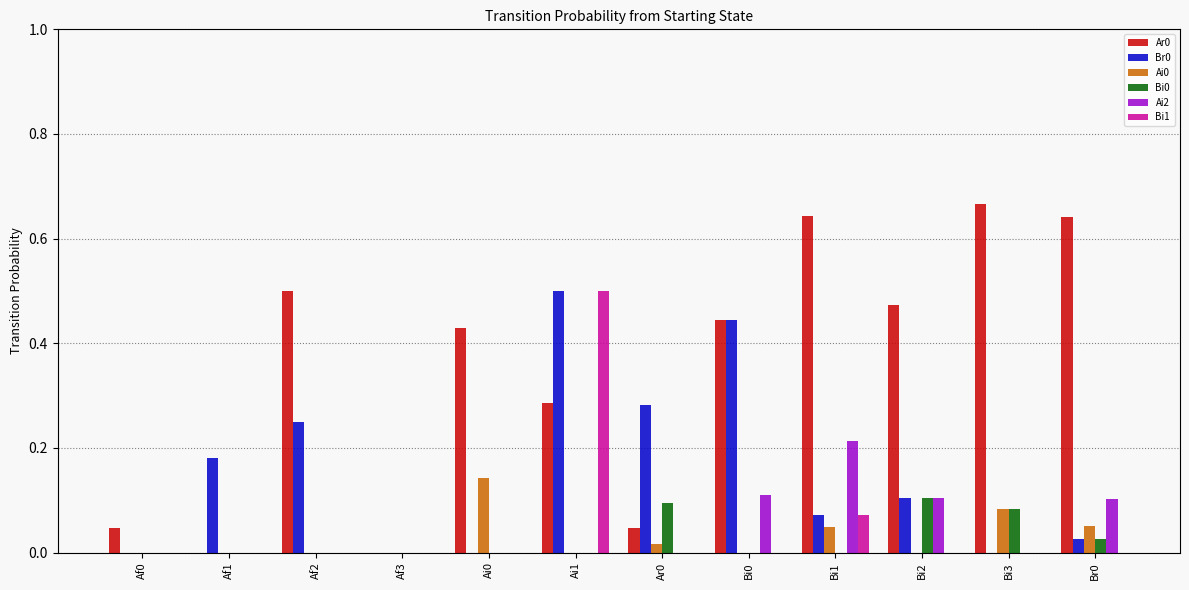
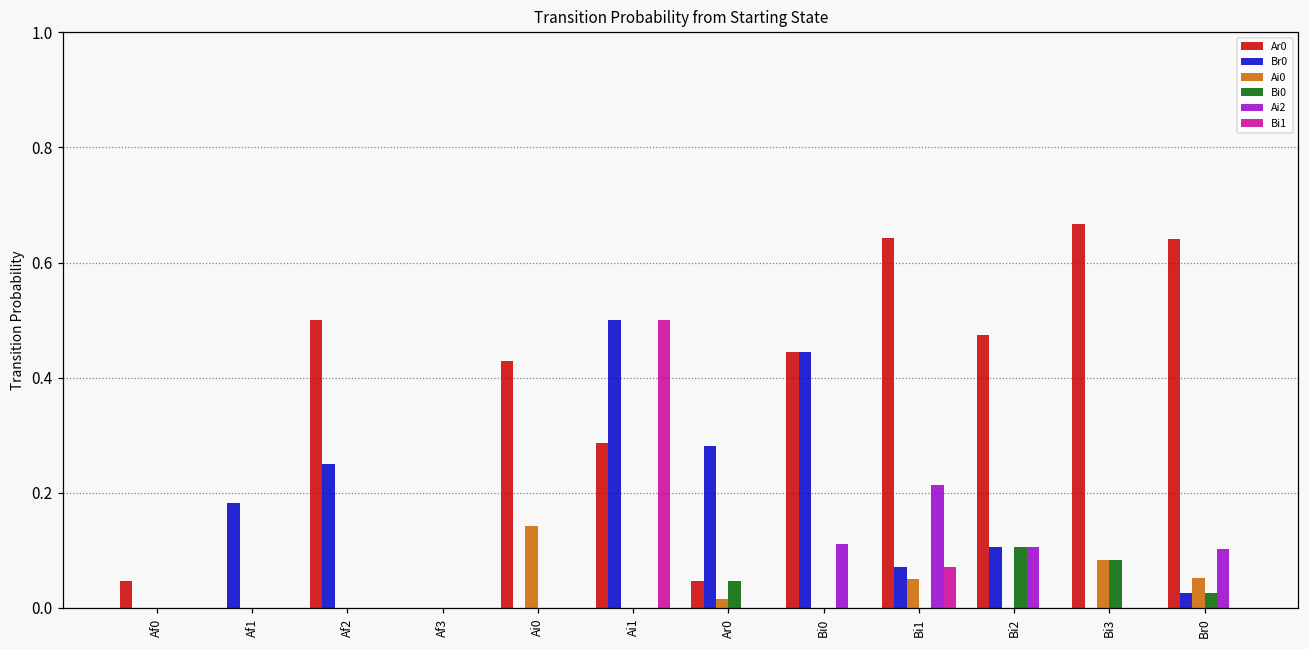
  {
    "Ar0": {
      "Af0": 0.05,
      "Af1": 0.00,
      "Af2": 0.50,
      "Af3": 0.00,
      "Ai0": 0.43,
      "Ai1": 0.29,
      "Ar0": 0.05,
      "Bi0": 0.44,
      "Bi1": 0.64,
      "Bi2": 0.47,
      "Bi3": 0.67,
      "Br0": 0.64
    },
    "Br0": {
      "Af0": 0.00,
      "Af1": 0.18,
      "Af2": 0.25,
      "Af3": 0.00,
      "Ai0": 0.00,
      "Ai1": 0.50,
      "Ar0": 0.28,
      "Bi0": 0.44,
      "Bi1": 0.07,
      "Bi2": 0.11,
      "Bi3": 0.00,
      "Br0": 0.03
    },
    "Ai0": {
      "Af0": 0.00,
      "Af1": 0.00,
      "Af2": 0.00,
      "Af3": 0.00,
      "Ai0": 0.14,
      "Ai1": 0.00,
      "Ar0": 0.02,
      "Bi0": 0.00,
      "Bi1": 0.05,
      "Bi2": 0.00,
      "Bi3": 0.08,
      "Br0": 0.05
    },
    "Bi0": {
      "Af0": 0.00,
      "Af1": 0.00,
      "Af2": 0.00,
      "Af3": 0.00,
      "Ai0": 0.00,
      "Ai1": 0.00,
-     "Ar0": 0.10,
+     "Ar0": 0.05,
      "Bi0": 0.00,
      "Bi1": 0.00,
      "Bi2": 0.11,
      "Bi3": 0.08,
      "Br0": 0.03
    },
    "Ai2": {
      "Af0": 0.00,
      "Af1": 0.00,
      "Af2": 0.00,
      "Af3": 0.00,
      "Ai0": 0.00,
      "Ai1": 0.00,
      "Ar0": 0.00,
      "Bi0": 0.11,
      "Bi1": 0.21,
      "Bi2": 0.11,
      "Bi3": 0.00,
      "Br0": 0.10
    },
    "Bi1": {
      "Af0": 0.00,
      "Af1": 0.00,
      "Af2": 0.00,
      "Af3": 0.00,
      "Ai0": 0.00,
      "Ai1": 0.50,
      "Ar0": 0.00,
      "Bi0": 0.00,
      "Bi1": 0.07,
      "Bi2": 0.00,
      "Bi3": 0.00,
      "Br0": 0.00
    }
  }
